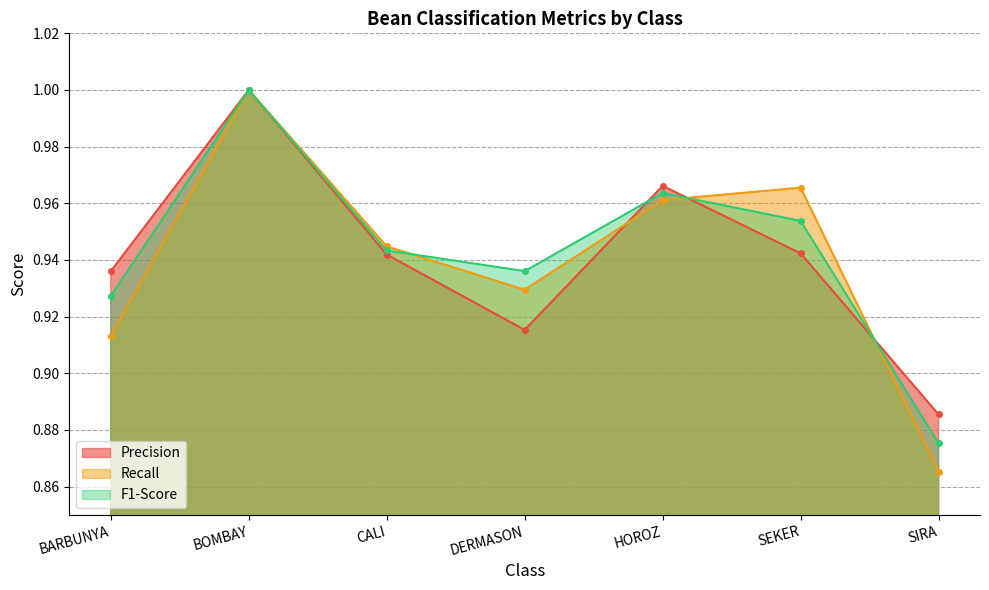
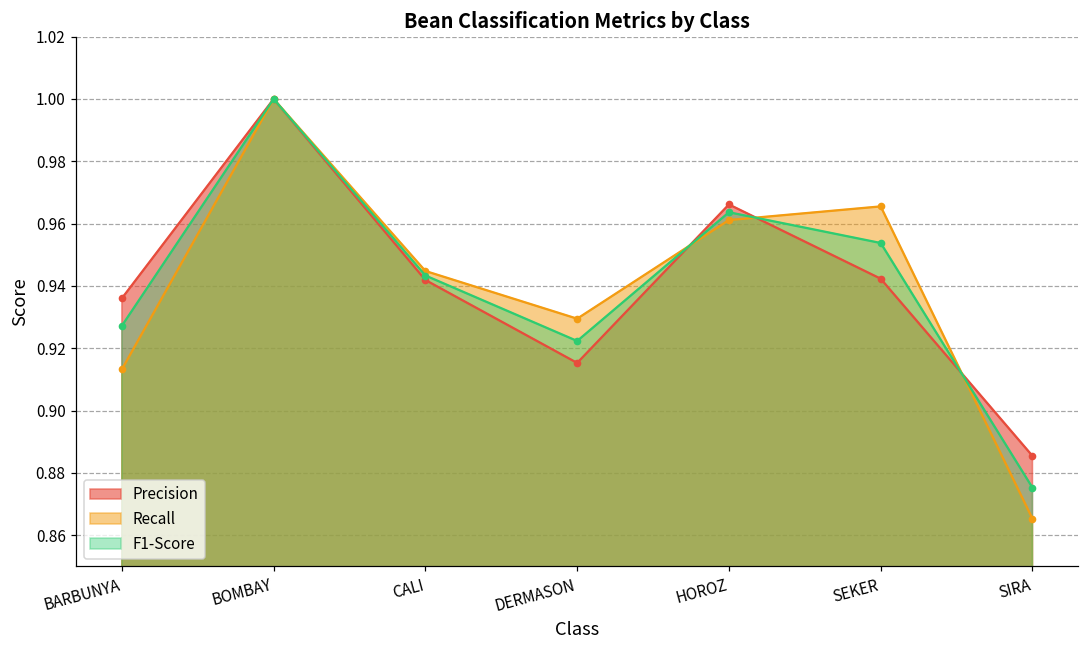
  {
    "Precision": {
      "BARBUNYA": 0.936,
      "CALI": 0.942,
      "DERMASON": 0.915,
      "HOROZ": 0.966,
      "SEKER": 0.942,
      "SIRA": 0.885
    },
    "Recall": {
      "BARBUNYA": 0.913,
      "CALI": 0.945,
      "DERMASON": 0.929,
      "HOROZ": 0.961,
      "SEKER": 0.966,
      "SIRA": 0.865
    },
    "F1-Score": {
      "BARBUNYA": 0.927,
      "CALI": 0.943,
-     "DERMASON": 0.936,
+     "DERMASON": 0.922,
      "HOROZ": 0.964,
      "SEKER": 0.954,
      "SIRA": 0.875
    }
  }
